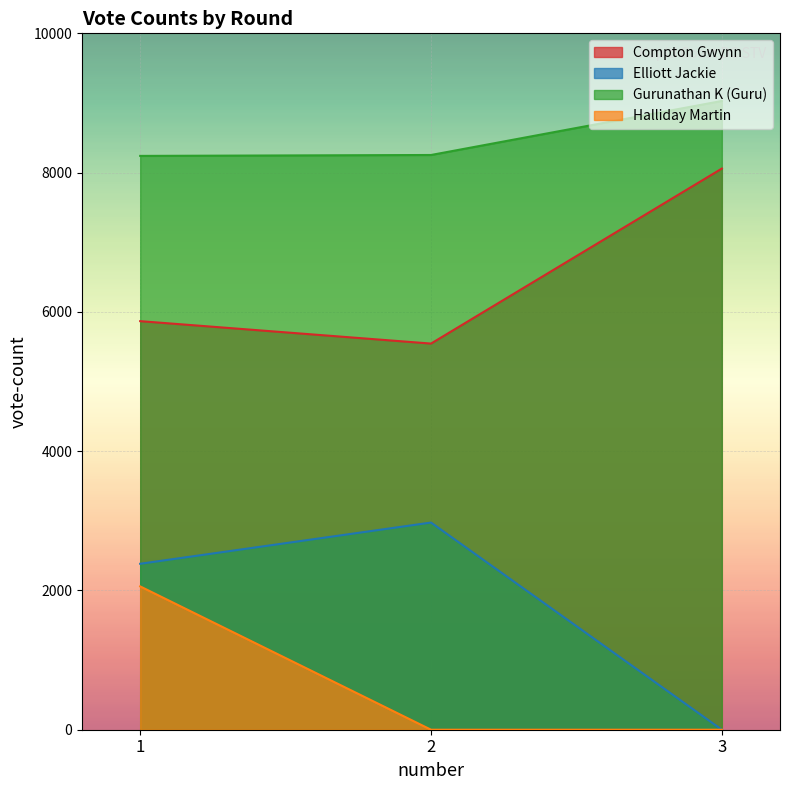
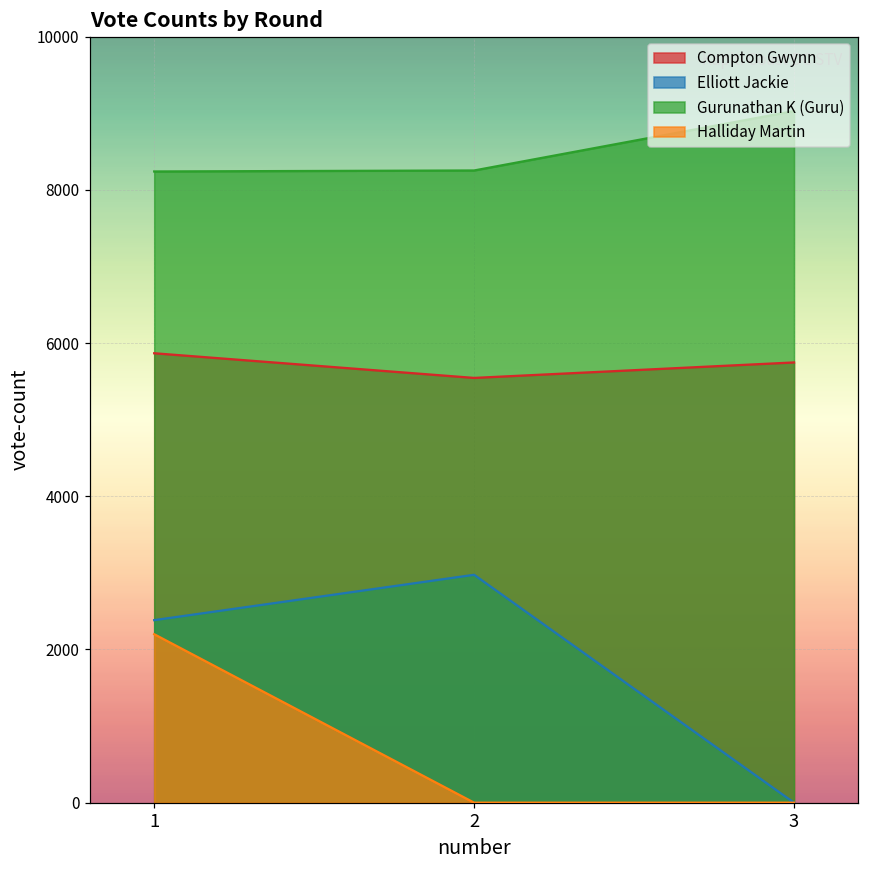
  {
    "Compton Gwynn": {
      "1": 5900,
      "2": 5500,
-     "3": 8100
+     "3": 5700
    },
    "Elliott Jackie": {
      "1": 2400,
      "2": 3000
    },
    "Gurunathan K (Guru)": {
      "1": 8200,
      "2": 8300
    },
    "Halliday Martin": {
-     "1": 2100,
+     "1": 2200,
      "2": 0
    }
  }
